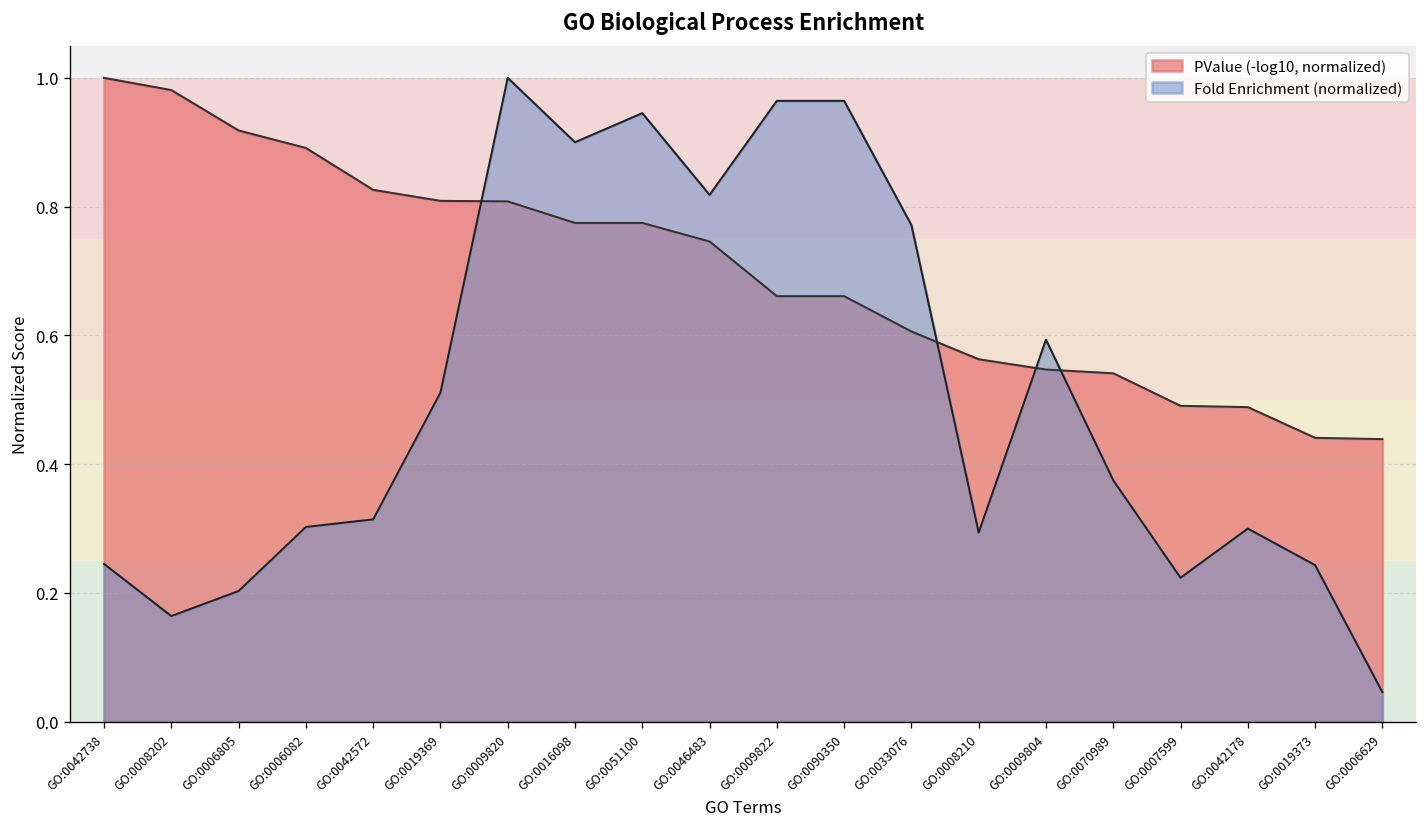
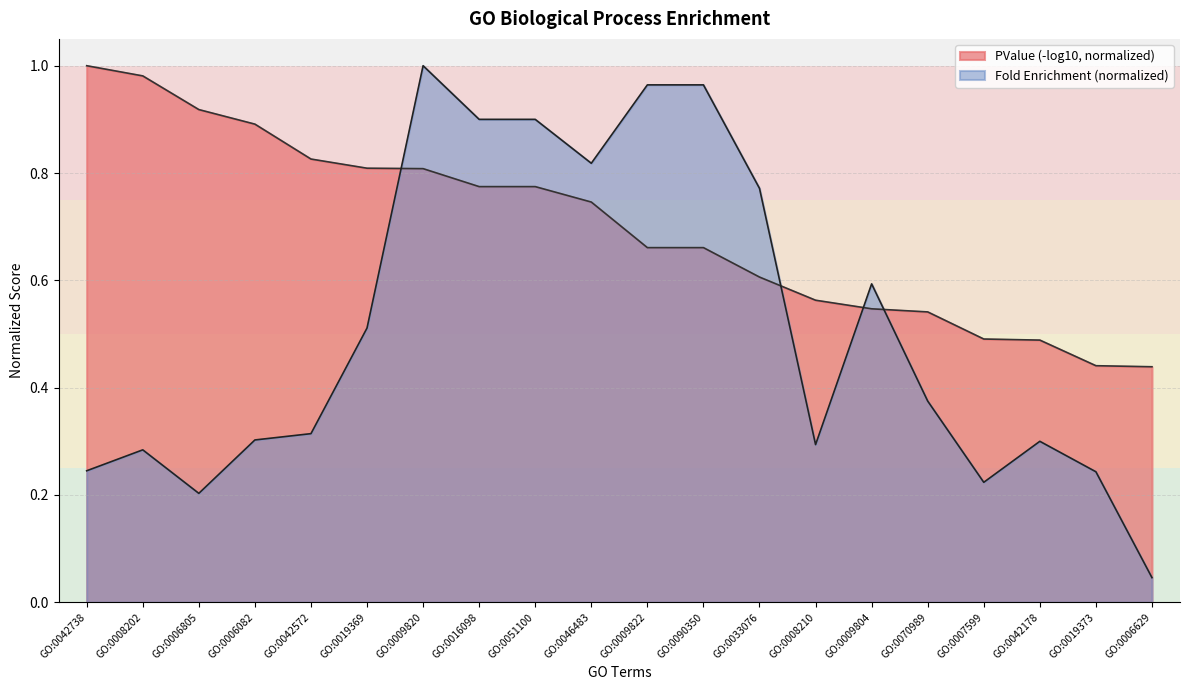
  {
    "PValue (-log10, normalized)": {
      "GO:0042738": 1.00,
      "GO:0008202": 0.98,
      "GO:0006805": 0.92,
      "GO:0006082": 0.89,
      "GO:0042572": 0.83,
      "GO:0019369": 0.81,
      "GO:0009820": 0.81,
      "GO:0016098": 0.77,
      "GO:0051100": 0.77,
      "GO:0046483": 0.75,
      "GO:0009822": 0.66,
      "GO:0090350": 0.66,
      "GO:0033076": 0.61,
      "GO:0008210": 0.56,
      "GO:0009804": 0.55,
      "GO:0070989": 0.54,
      "GO:0007599": 0.49,
      "GO:0042178": 0.49,
      "GO:0019373": 0.44,
      "GO:0006629": 0.44
    },
    "Fold Enrichment (normalized)": {
      "GO:0042738": 0.25,
-     "GO:0008202": 0.16,
+     "GO:0008202": 0.28,
      "GO:0006805": 0.20,
      "GO:0006082": 0.30,
      "GO:0042572": 0.31,
      "GO:0019369": 0.51,
      "GO:0009820": 1.00,
      "GO:0016098": 0.90,
-     "GO:0051100": 0.95,
+     "GO:0051100": 0.90,
      "GO:0046483": 0.82,
      "GO:0009822": 0.96,
      "GO:0090350": 0.96,
      "GO:0033076": 0.77,
      "GO:0008210": 0.29,
      "GO:0009804": 0.59,
      "GO:0070989": 0.37,
      "GO:0007599": 0.22,
      "GO:0042178": 0.30,
      "GO:0019373": 0.24,
      "GO:0006629": 0.05
    }
  }
